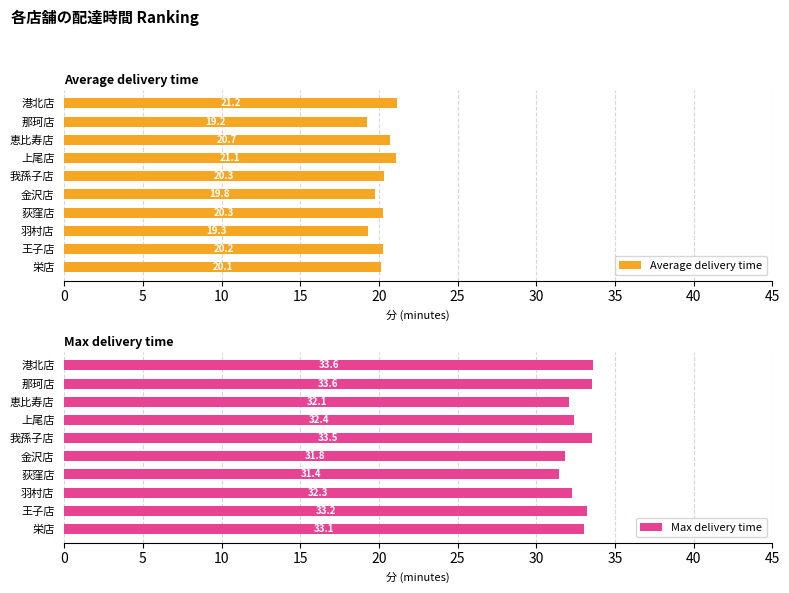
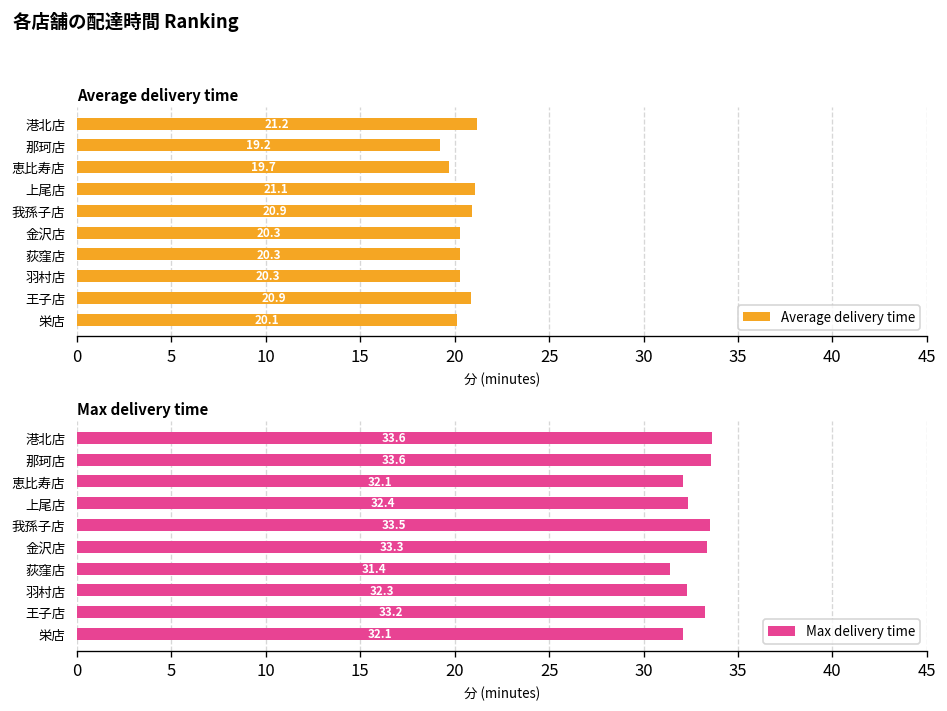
  {
    "Average delivery time": {
      "港北店": 21.2,
      "那珂店": 19.2,
-     "恵比寿店": 20.7,
+     "恵比寿店": 19.7,
      "上尾店": 21.1,
-     "我孫子店": 20.3,
-     "金沢店": 19.8,
+     "我孫子店": 20.9,
+     "金沢店": 20.3,
      "荻窪店": 20.3,
-     "羽村店": 19.3,
-     "王子店": 20.2,
+     "羽村店": 20.3,
+     "王子店": 20.9,
      "栄店": 20.1
    },
    "Max delivery time": {
      "港北店": 33.6,
      "那珂店": 33.6,
      "恵比寿店": 32.1,
      "上尾店": 32.4,
      "我孫子店": 33.5,
-     "金沢店": 31.8,
+     "金沢店": 33.3,
      "荻窪店": 31.4,
      "羽村店": 32.3,
      "王子店": 33.2,
-     "栄店": 33.1
+     "栄店": 32.1
    }
  }
